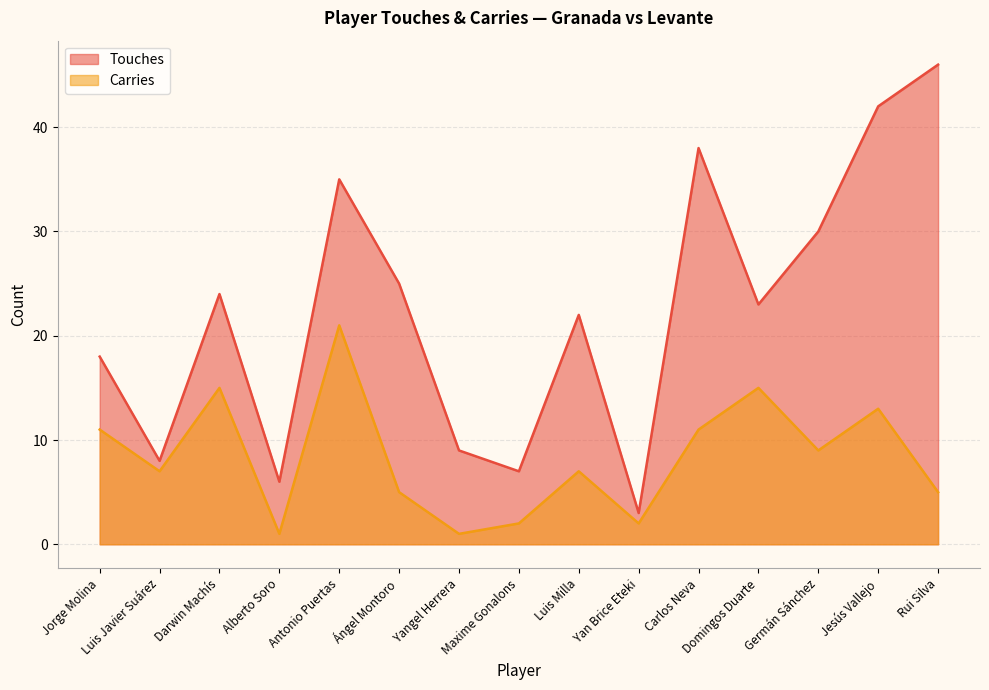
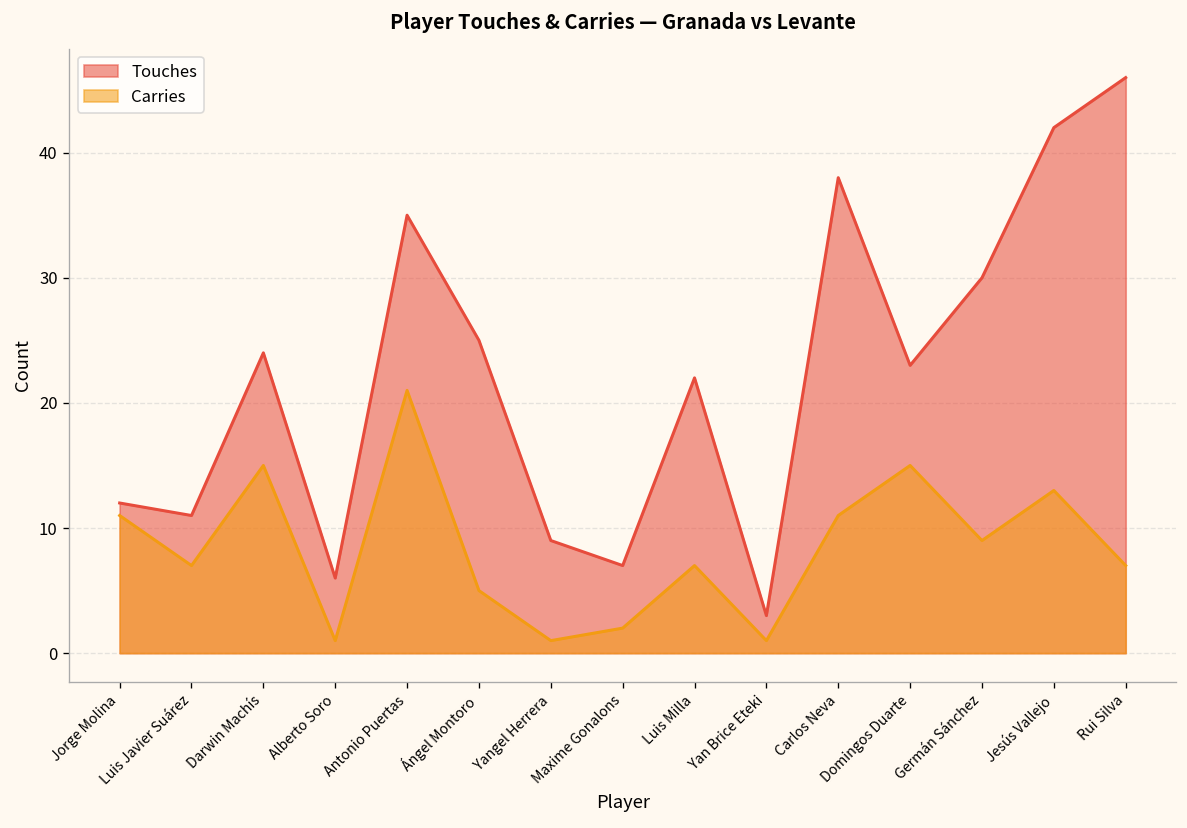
  {
    "Touches": {
-     "Jorge Molina": 18,
-     "Luis Javier Suárez": 8,
+     "Jorge Molina": 12,
+     "Luis Javier Suárez": 11,
      "Darwin Machís": 24,
      "Alberto Soro": 6,
      "Antonio Puertas": 35,
      "Ángel Montoro": 25,
      "Yangel Herrera": 9,
      "Maxime Gonalons": 7,
      "Luis Milla": 22,
      "Yan Brice Eteki": 3,
      "Carlos Neva": 38,
      "Domingos Duarte": 23,
      "Germán Sánchez": 30,
      "Jesús Vallejo": 42,
      "Rui Silva": 46
    },
    "Carries": {
      "Jorge Molina": 11,
      "Luis Javier Suárez": 7,
      "Darwin Machís": 15,
      "Alberto Soro": 1,
      "Antonio Puertas": 21,
      "Ángel Montoro": 5,
      "Yangel Herrera": 1,
      "Maxime Gonalons": 2,
      "Luis Milla": 7,
-     "Yan Brice Eteki": 2,
+     "Yan Brice Eteki": 1,
      "Carlos Neva": 11,
      "Domingos Duarte": 15,
      "Germán Sánchez": 9,
      "Jesús Vallejo": 13,
-     "Rui Silva": 5
+     "Rui Silva": 7
    }
  }
